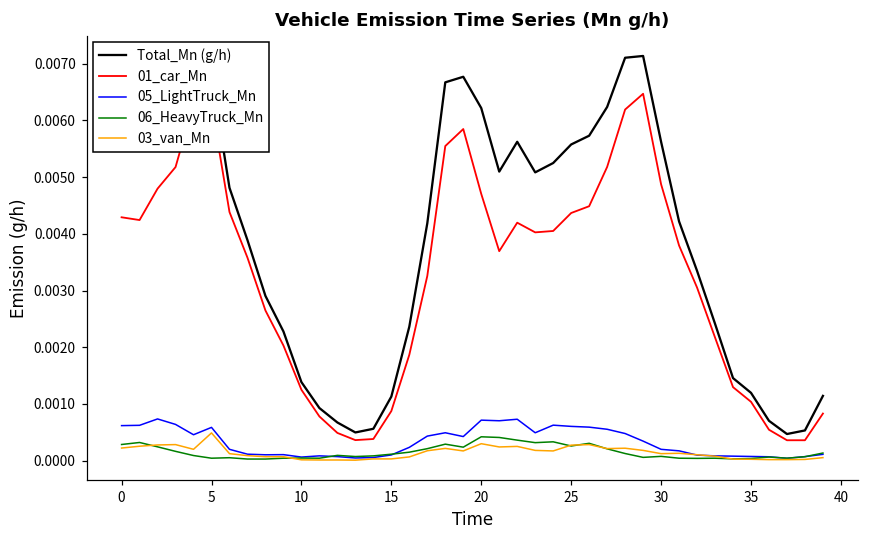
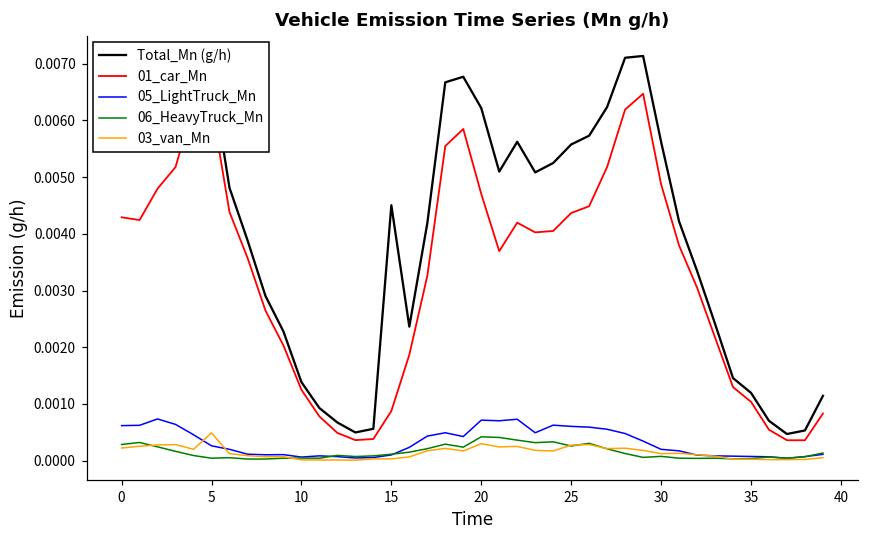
  {
    "Total_Mn (g/h)": {
      "10": 0.0014,
-     "15": 0.0011,
+     "15": 0.0045,
      "20": 0.0062,
      "25": 0.0056,
      "30": 0.0056,
      "35": 0.0012
    },
    "01_car_Mn": {
      "0": 0.0043,
      "10": 0.0013,
      "15": 0.0009,
      "20": 0.0047,
      "25": 0.0044,
      "30": 0.0049,
      "35": 0.0010
    },
    "05_LightTruck_Mn": {
      "0": 0.0006,
-     "5": 0.0006,
+     "5": 0.0003,
      "20": 0.0007,
      "25": 0.0006,
      "30": 0.0002
    },
    "06_HeavyTruck_Mn": {
      "0": 0.0003,
      "5": 0.0000,
      "20": 0.0004
    },
    "03_van_Mn": {
      "0": 0.0002,
      "5": 0.0005,
      "15": 0.0000,
      "20": 0.0003
    }
  }
